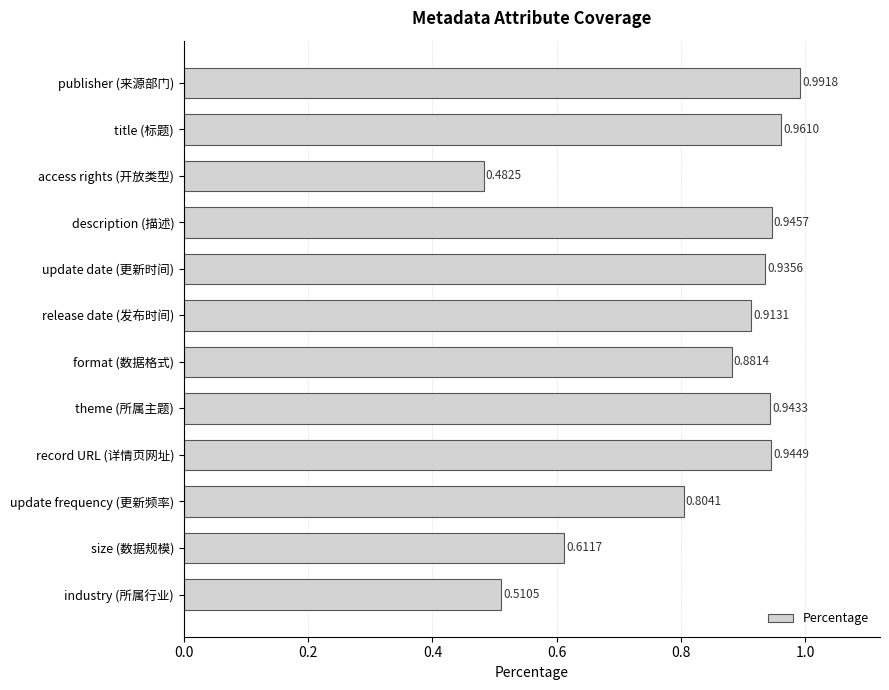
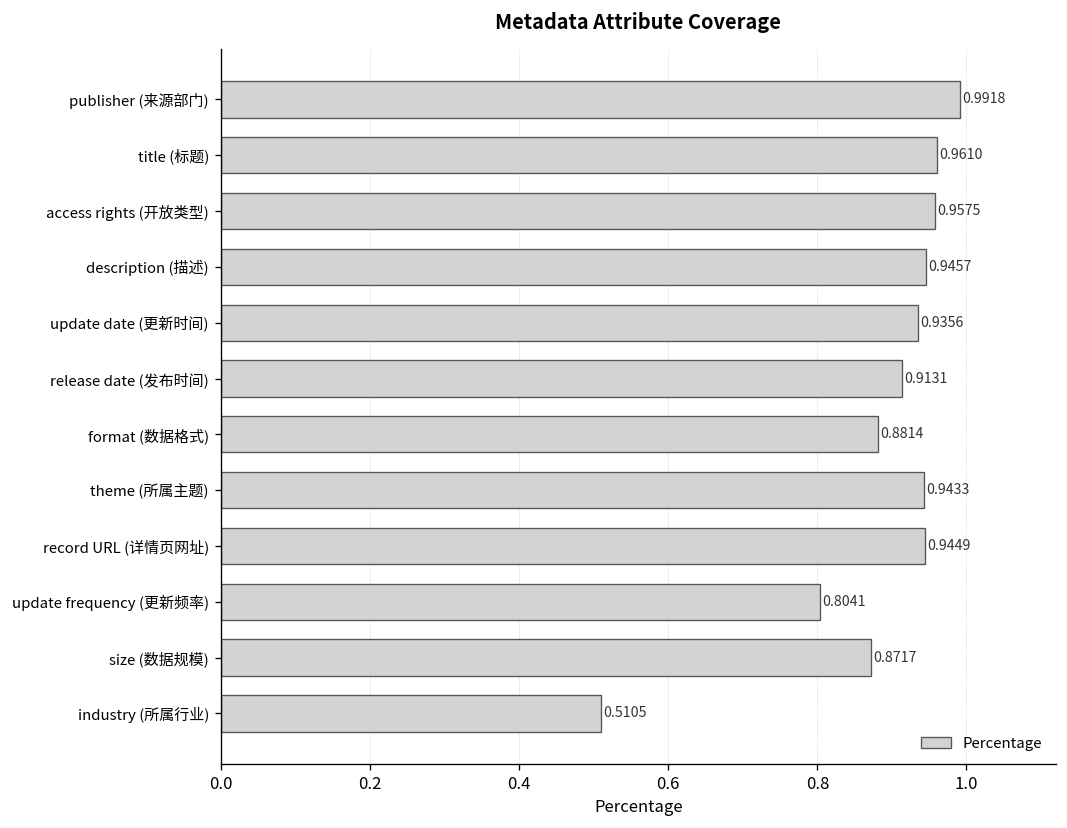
  {
    "publisher (来源部门)": 0.9918,
    "title (标题)": 0.9610,
-   "access rights (开放类型)": 0.4825,
+   "access rights (开放类型)": 0.9575,
    "description (描述)": 0.9457,
    "update date (更新时间)": 0.9356,
    "release date (发布时间)": 0.9131,
    "format (数据格式)": 0.8814,
    "theme (所属主题)": 0.9433,
    "record URL (详情页网址)": 0.9449,
    "update frequency (更新频率)": 0.8041,
-   "size (数据规模)": 0.6117,
+   "size (数据规模)": 0.8717,
    "industry (所属行业)": 0.5105
  }
